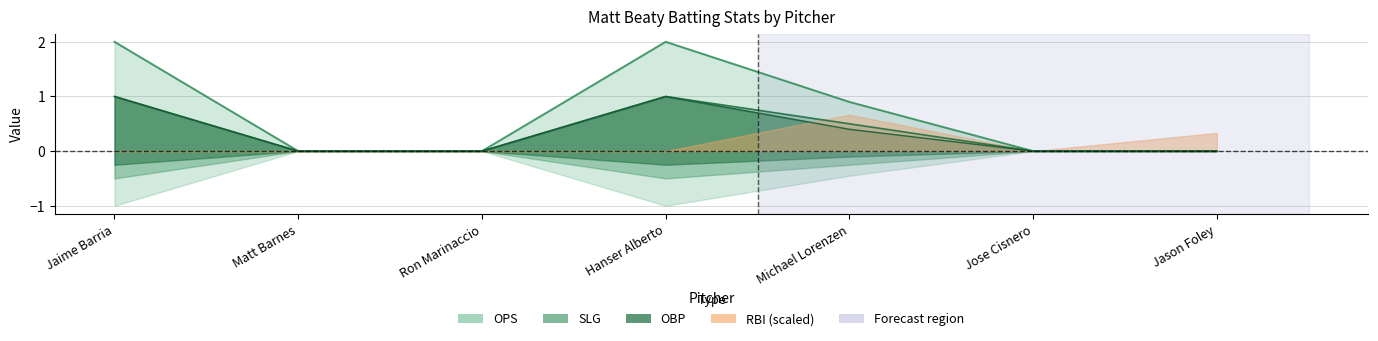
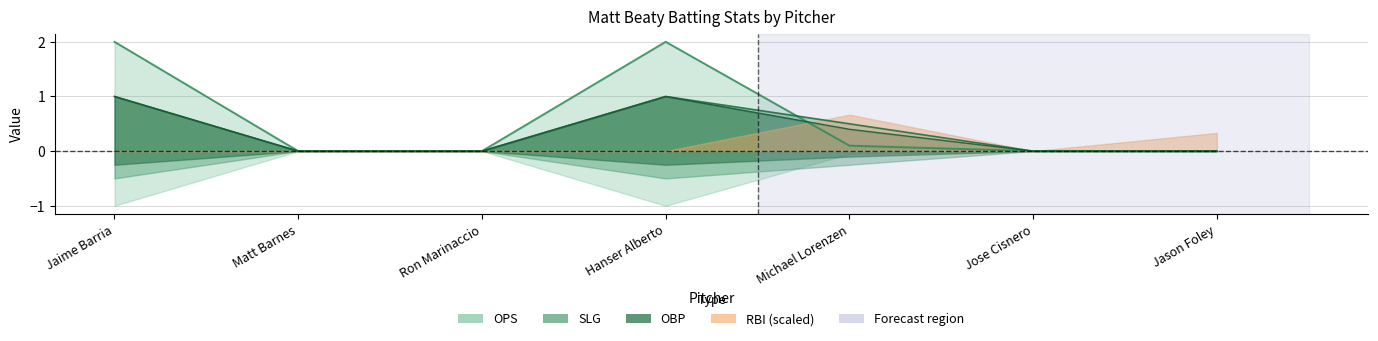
  {
    "OPS": {
      "Jaime Barria": 2.0,
      "Hanser Alberto": 2.0,
-     "Michael Lorenzen": 0.9
+     "Michael Lorenzen": 0.1
    },
    "RBI (scaled)": {
      "Jaime Barria": 0.0,
      "Hanser Alberto": 0.0,
      "Michael Lorenzen": 0.7,
      "Jason Foley": 0.3
    }
  }
